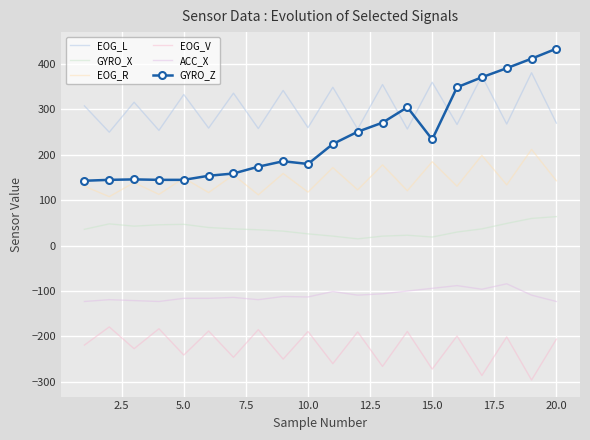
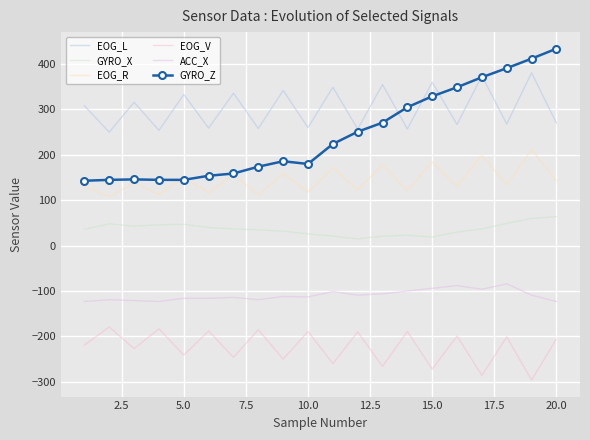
  {
    "GYRO_Z": {
      "10.0": 180,
-     "15.0": 230,
+     "15.0": 330,
      "20.0": 430
    }
  }
